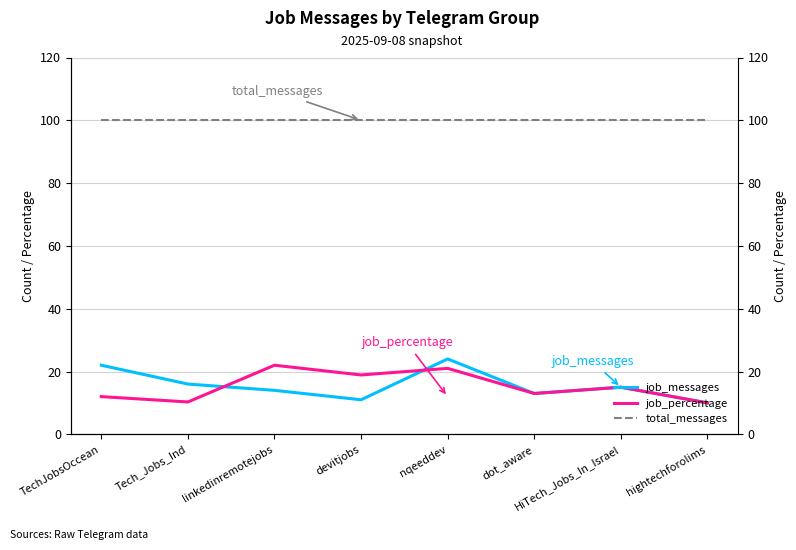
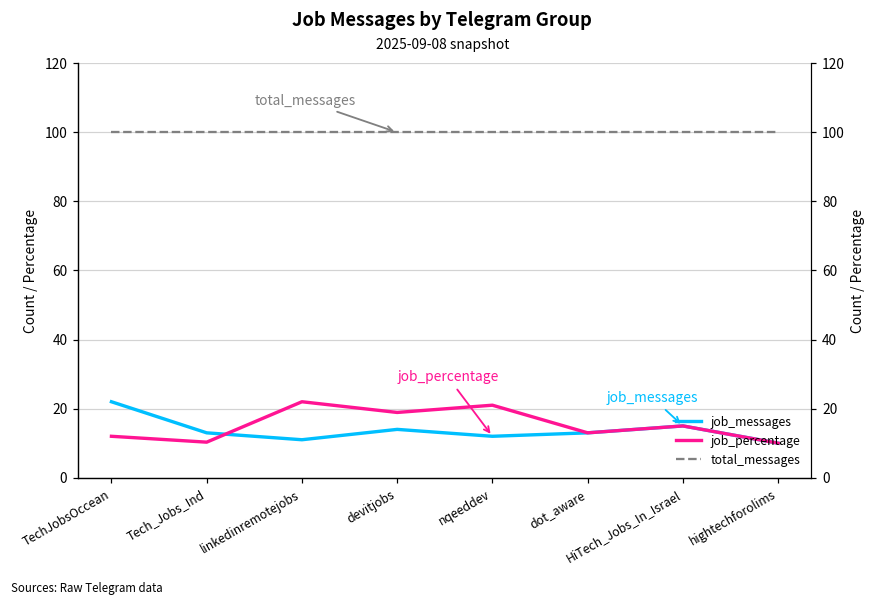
  {
    "job_messages": {
      "TechJobsOccean": 22,
-     "Tech_Jobs_Ind": 16,
-     "linkedinremotejobs": 14,
-     "devitjobs": 11,
-     "nqeeddev": 24
+     "Tech_Jobs_Ind": 13,
+     "linkedinremotejobs": 11,
+     "devitjobs": 14,
+     "nqeeddev": 12
    },
    "job_percentage": {
      "TechJobsOccean": 12,
      "Tech_Jobs_Ind": 10,
      "linkedinremotejobs": 22,
      "devitjobs": 19,
      "nqeeddev": 21
    },
    "total_messages": {
      "TechJobsOccean": 100,
      "Tech_Jobs_Ind": 100,
      "linkedinremotejobs": 100,
      "devitjobs": 100,
      "nqeeddev": 100,
      "dot_aware": 100,
      "HiTech_Jobs_In_Israel": 100,
      "hightechforolims": 100
    }
  }
